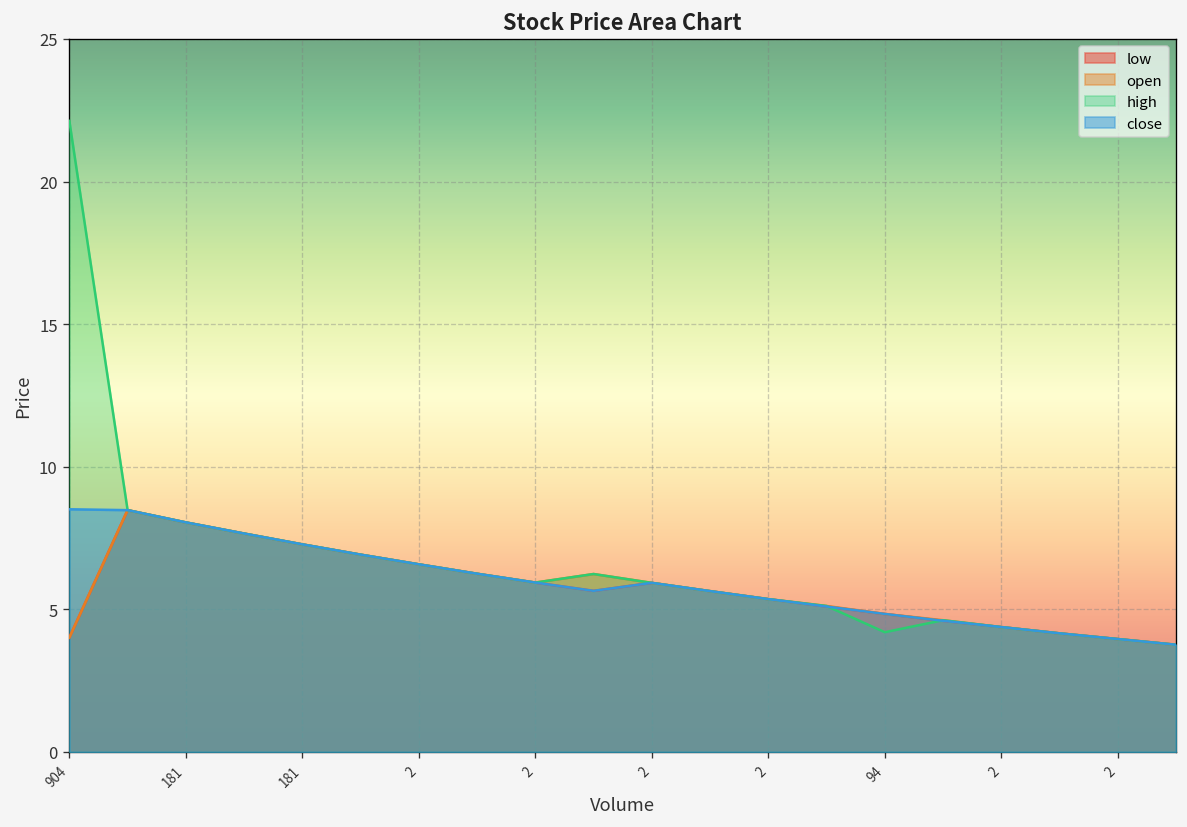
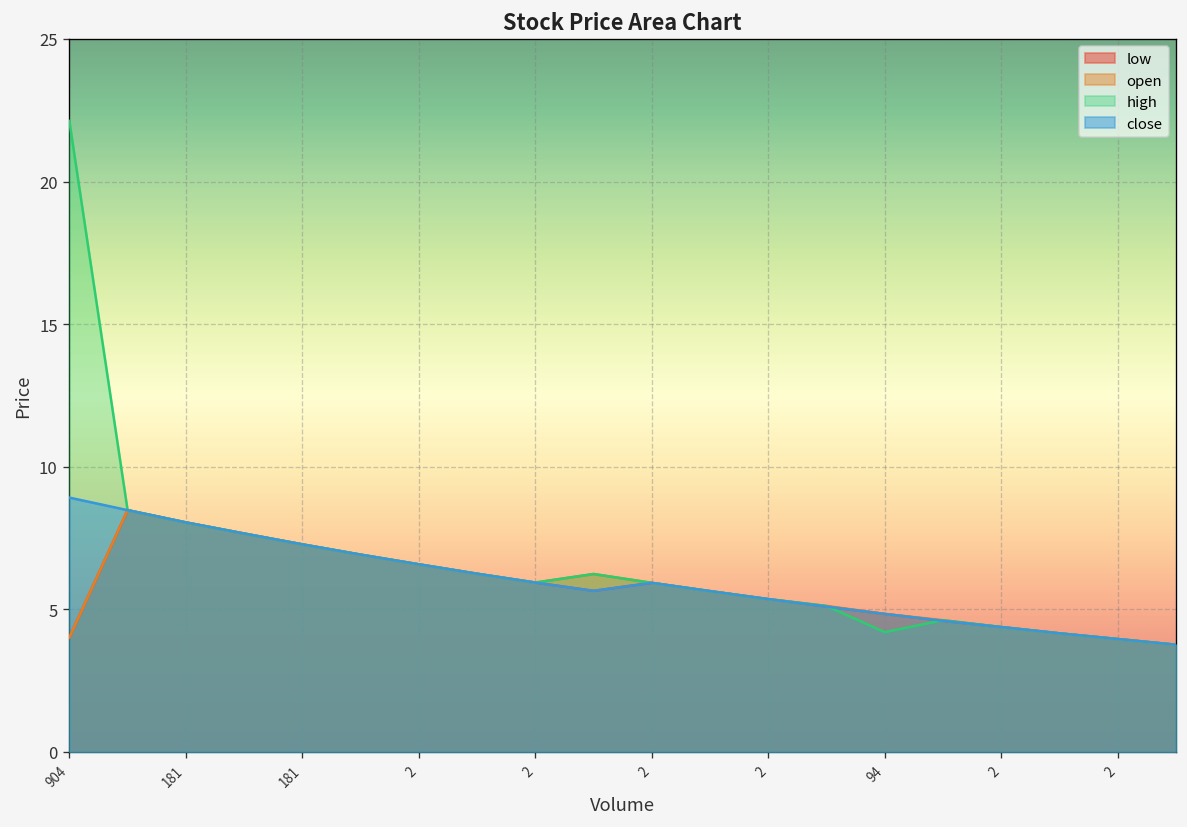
  {
    "high": {
      "904": 22.1,
      "94": 4.2
    },
    "close": {
-     "904": 8.5
+     "904": 8.9
    }
  }
